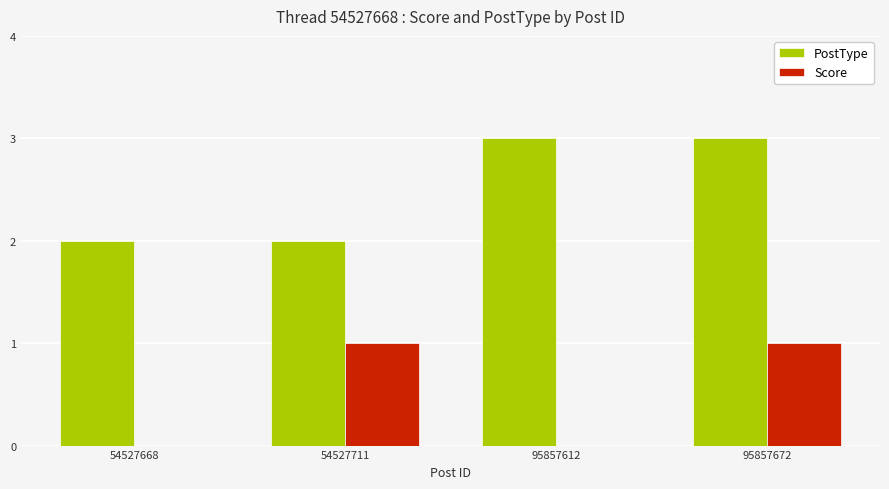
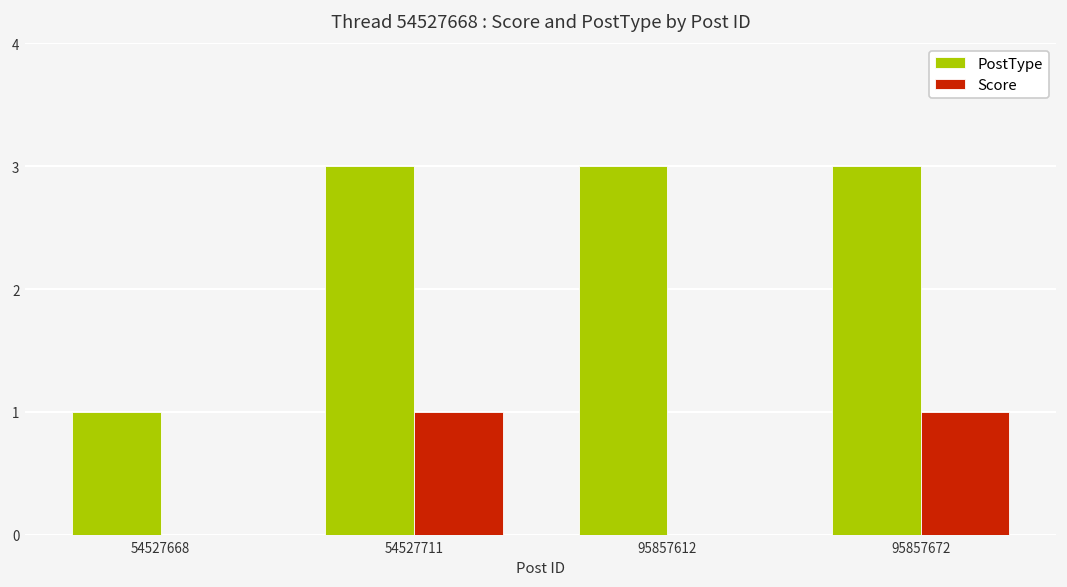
  {
    "PostType": {
-     "54527668": 2,
-     "54527711": 2,
+     "54527668": 1,
+     "54527711": 3,
      "95857612": 3,
      "95857672": 3
    },
    "Score": {
      "54527668": 0,
      "54527711": 1,
      "95857612": 0,
      "95857672": 1
    }
  }
